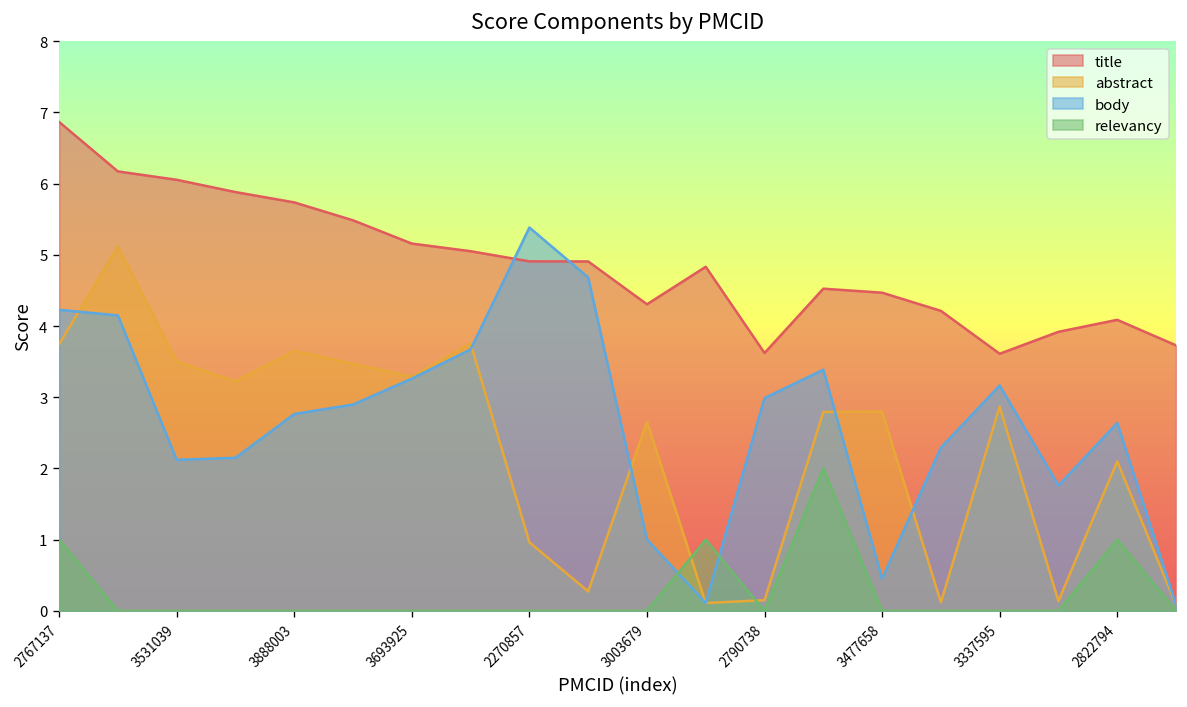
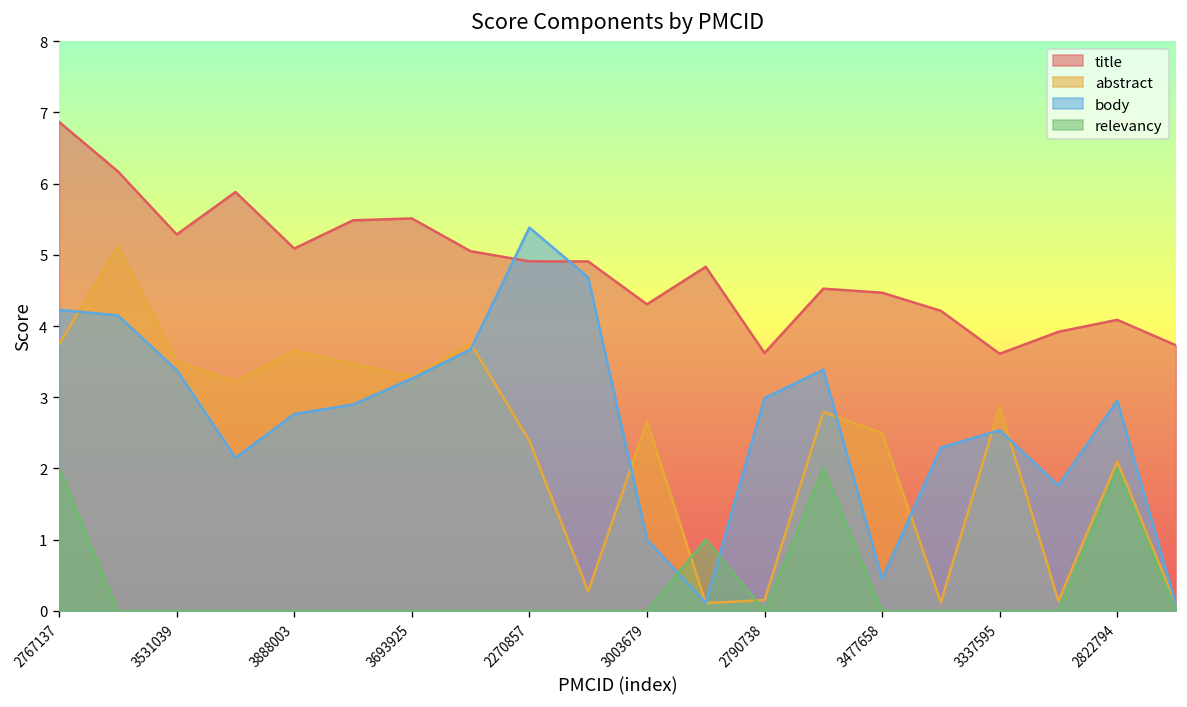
  {
    "title": {
      "2767137": 6.9,
-     "3531039": 6.1,
-     "3888003": 5.7,
-     "3693925": 5.2,
+     "3531039": 5.3,
+     "3888003": 5.1,
+     "3693925": 5.5,
      "2270857": 4.9,
      "3003679": 4.3,
      "2790738": 3.6,
      "3477658": 4.5,
      "3337595": 3.6,
      "2822794": 4.1
    },
    "abstract": {
      "2767137": 3.7,
      "3531039": 3.5,
      "3888003": 3.7,
-     "2270857": 1.0,
+     "2270857": 2.4,
      "3003679": 2.7,
      "2790738": 0.2,
-     "3477658": 2.8,
+     "3477658": 2.5,
      "3337595": 2.9,
      "2822794": 2.1
    },
    "body": {
      "2767137": 4.2,
-     "3531039": 2.1,
+     "3531039": 3.4,
      "3888003": 2.8,
      "2270857": 5.4,
      "3003679": 1.0,
      "2790738": 3.0,
      "3477658": 0.5,
-     "3337595": 3.2,
-     "2822794": 2.6
+     "3337595": 2.5,
+     "2822794": 3.0
    },
    "relevancy": {
-     "2767137": 1,
+     "2767137": 2,
      "3531039": 0,
      "3888003": 0,
      "3693925": 0,
      "2270857": 0,
      "3003679": 0,
      "2790738": 0,
      "3477658": 0,
      "3337595": 0,
-     "2822794": 1
+     "2822794": 2
    }
  }
